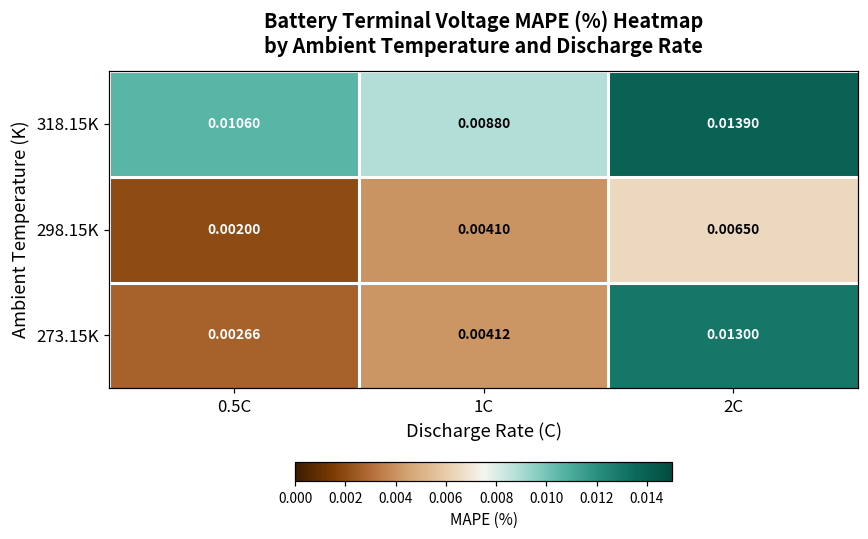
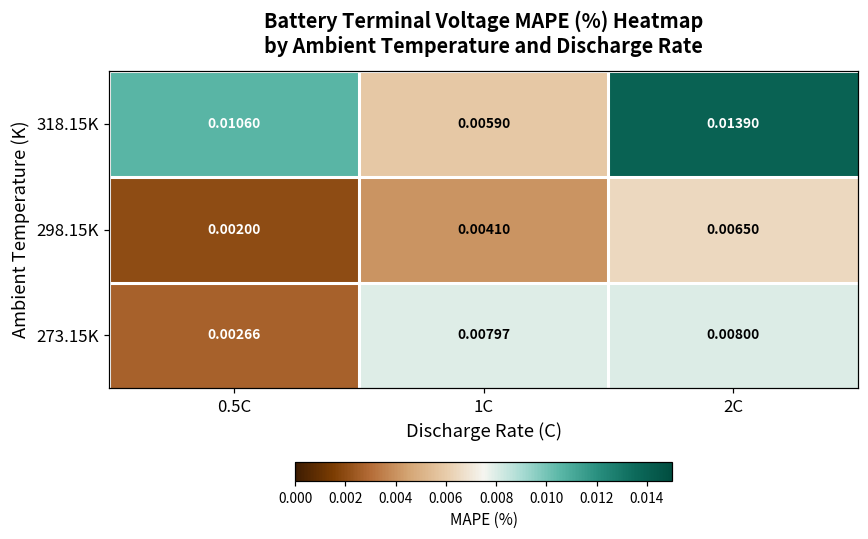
  {
    "318.15K": {
      "0.5C": 0.01060,
-     "1C": 0.00880,
+     "1C": 0.00590,
      "2C": 0.01390
    },
    "298.15K": {
      "0.5C": 0.00200,
      "1C": 0.00410,
      "2C": 0.00650
    },
    "273.15K": {
      "0.5C": 0.00266,
-     "1C": 0.00412,
-     "2C": 0.01300
+     "1C": 0.00797,
+     "2C": 0.00800
    }
  }
